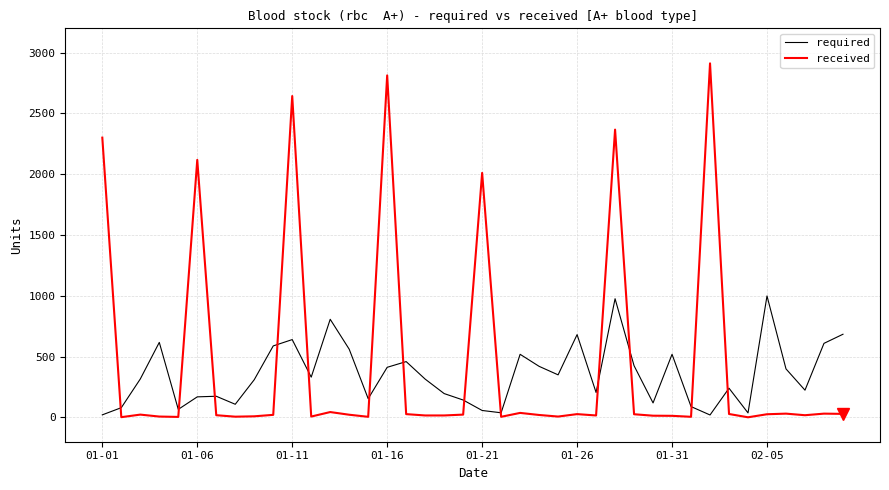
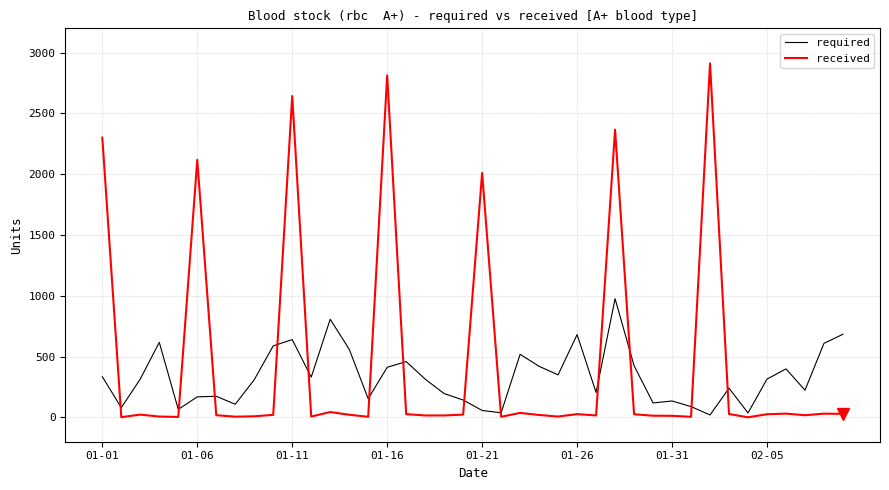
  {
    "required": {
-     "01-01": 20,
+     "01-01": 340,
      "01-06": 170,
      "01-11": 640,
      "01-16": 410,
      "01-21": 60,
      "01-26": 680,
-     "01-31": 520,
-     "02-05": 1000
+     "01-31": 140,
+     "02-05": 320
    }
  }
